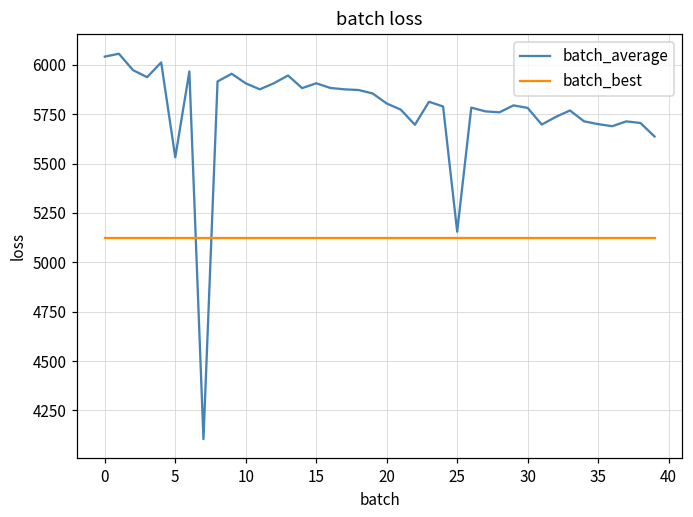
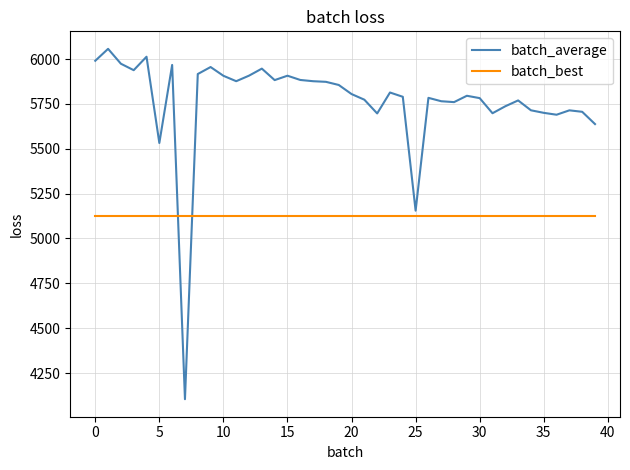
  {
    "batch_average": {
-     "0": 6040,
+     "0": 5990,
      "5": 5530,
      "10": 5910,
      "15": 5910,
      "20": 5800,
      "25": 5160,
      "30": 5780,
      "35": 5700
    },
    "batch_best": {
      "0": 5120,
      "5": 5120,
      "10": 5120,
      "15": 5120,
      "20": 5120,
      "25": 5120,
      "30": 5120,
      "35": 5120
    }
  }
